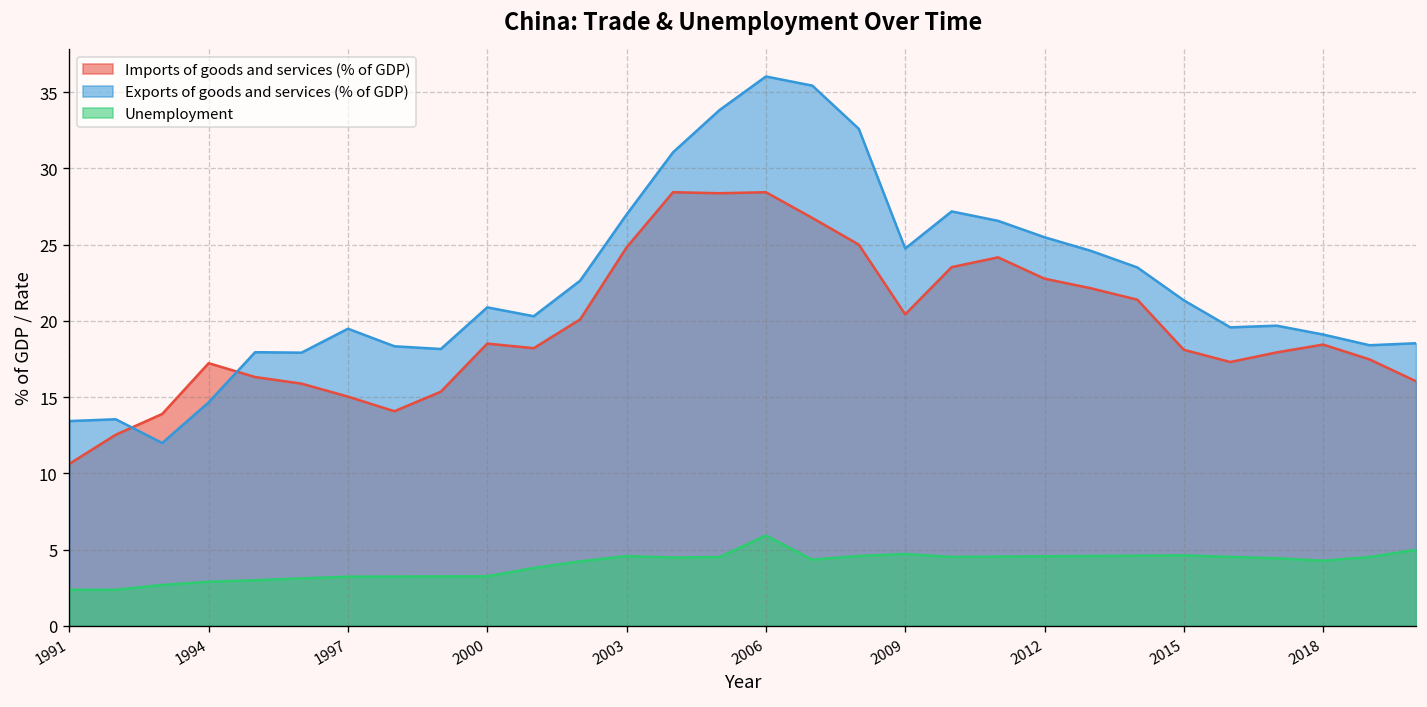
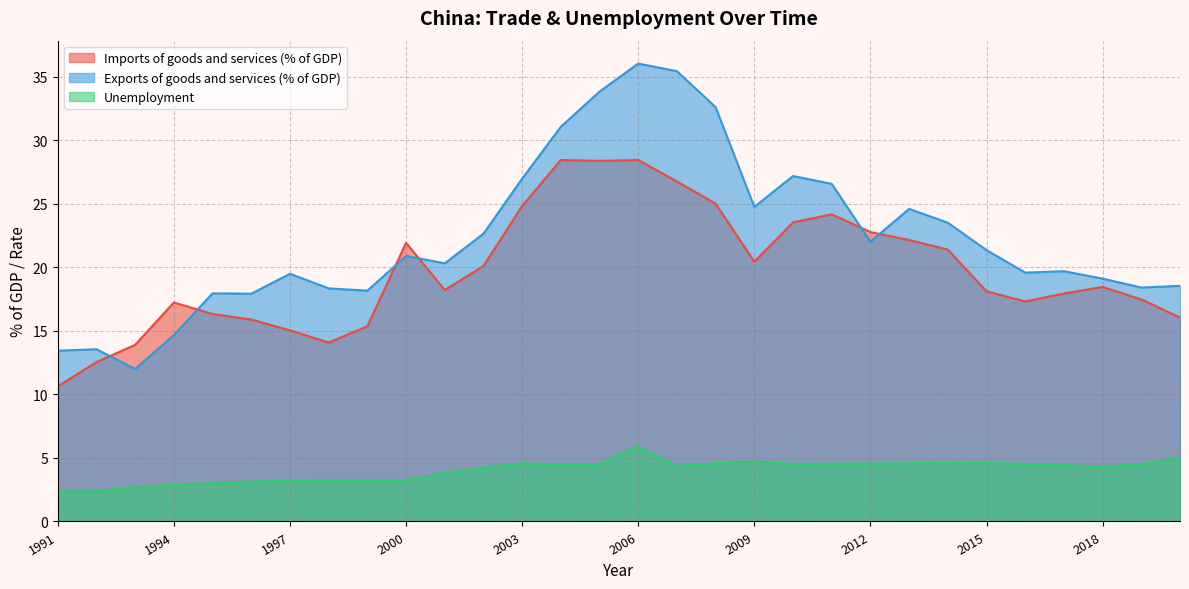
  {
    "Imports of goods and services (% of GDP)": {
      "1991": 10.6,
      "1994": 17.2,
      "1997": 15.0,
-     "2000": 18.5,
+     "2000": 21.9,
      "2003": 24.8,
      "2006": 28.4,
      "2009": 20.4,
      "2012": 22.8,
      "2015": 18.1,
      "2018": 18.5
    },
    "Exports of goods and services (% of GDP)": {
      "1991": 13.4,
      "1994": 14.7,
      "1997": 19.5,
      "2000": 20.9,
      "2003": 27.0,
      "2006": 36.0,
      "2009": 24.7,
-     "2012": 25.5,
+     "2012": 22.0,
      "2015": 21.4,
      "2018": 19.1
    },
    "Unemployment": {
      "1991": 2.4,
      "1994": 2.9,
      "1997": 3.2,
      "2000": 3.3,
      "2003": 4.6,
      "2006": 5.9,
      "2009": 4.7,
      "2012": 4.6,
      "2015": 4.6,
      "2018": 4.3
    }
  }
